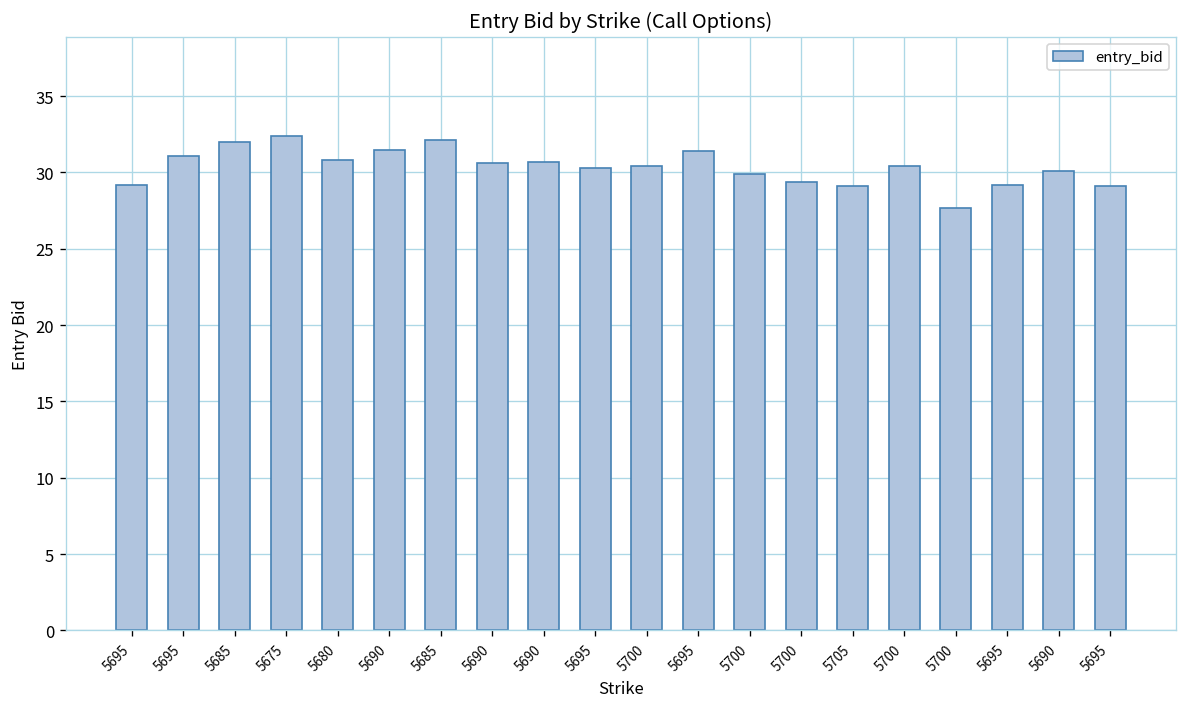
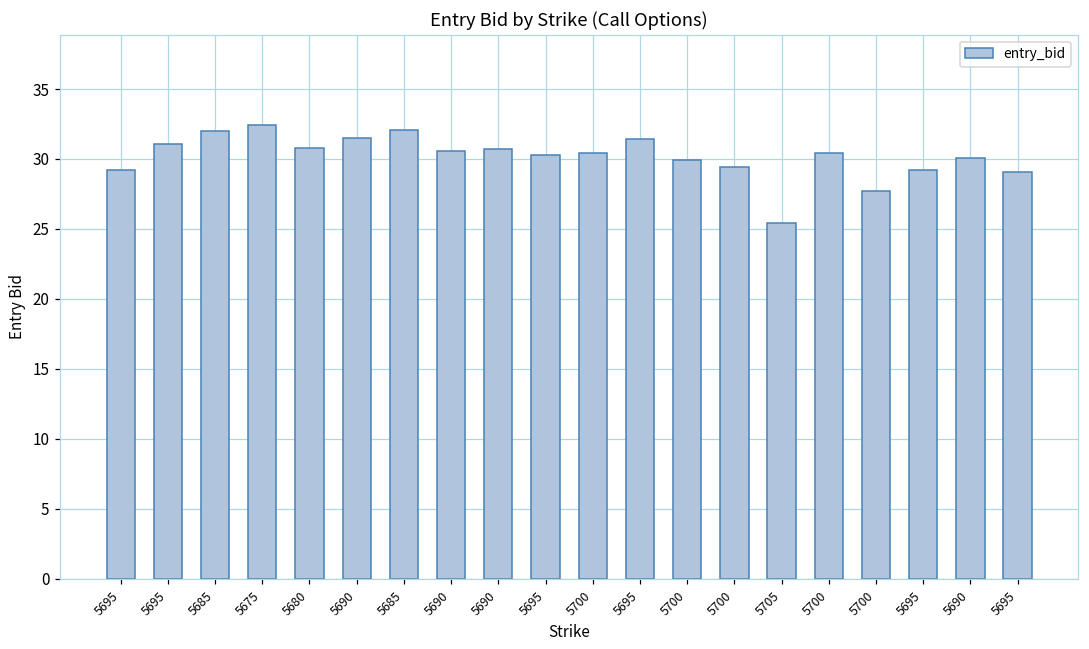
  {
    "5675": 32.4,
    "5680": 30.8,
-   "5705": 29.1
+   "5705": 25.4
  }
